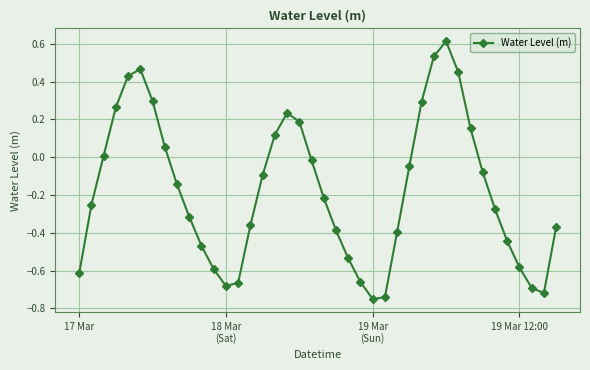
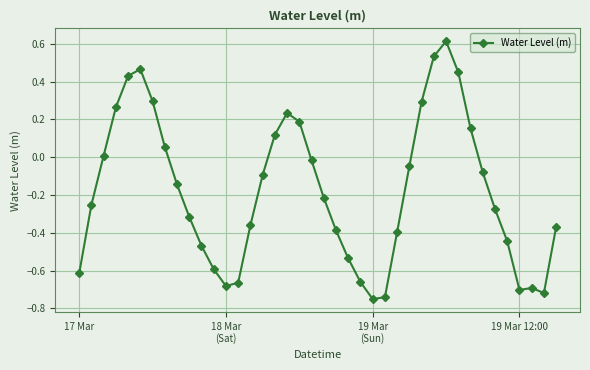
  {
    "17 Mar": -0.62,
    "18 Mar (Sat)": -0.68,
    "19 Mar (Sun)": -0.75,
-   "19 Mar 12:00": -0.58
+   "19 Mar 12:00": -0.70
  }
